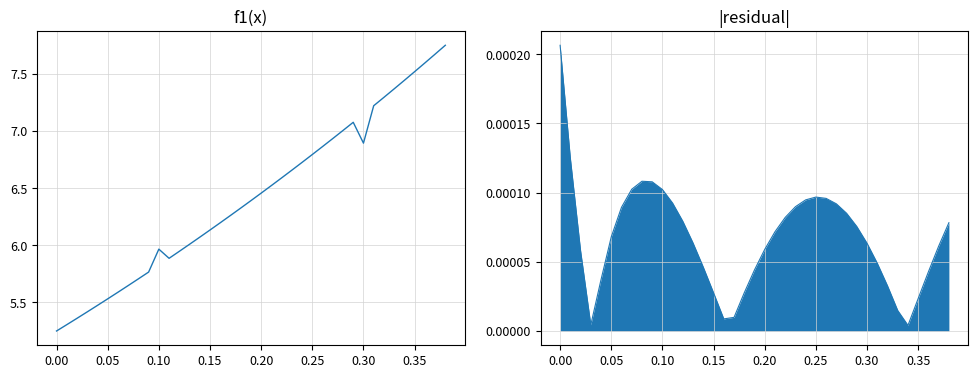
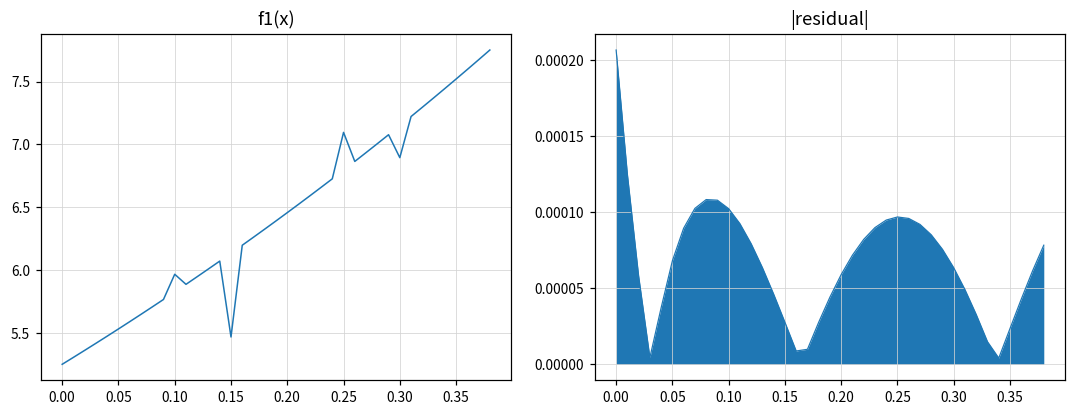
  {
    "f1(x)": {
      "0.00": 5.25,
      "0.05": 5.53,
      "0.10": 5.97,
-     "0.15": 6.13,
+     "0.15": 5.47,
      "0.20": 6.46,
-     "0.25": 6.80,
+     "0.25": 7.10,
      "0.30": 6.89,
      "0.35": 7.52
    },
    "|residual|": {
      "0.00": 0.000207,
      "0.05": 0.000068,
      "0.10": 0.000102,
      "0.15": 0.000028,
      "0.20": 0.000059,
      "0.25": 0.000097,
      "0.30": 0.000063,
      "0.35": 0.000024
    }
  }
